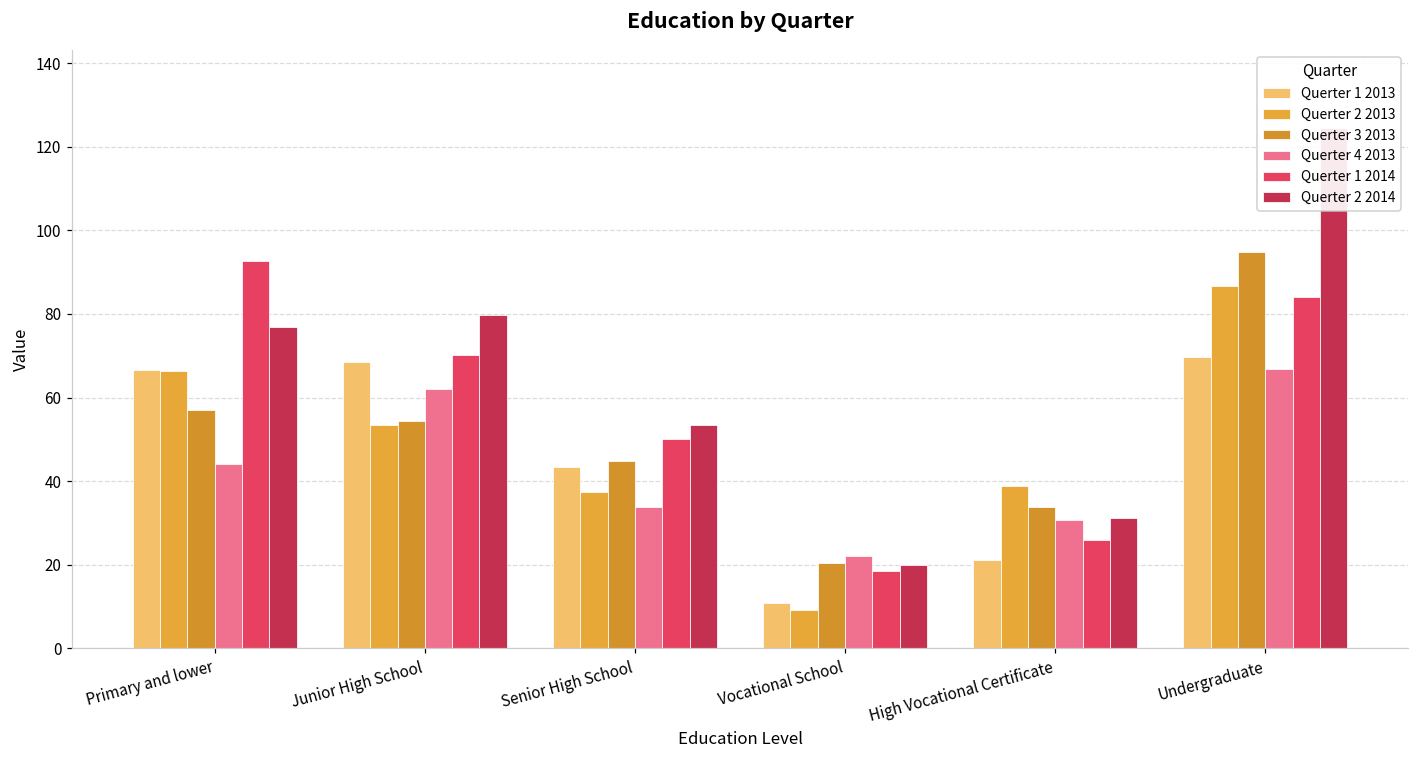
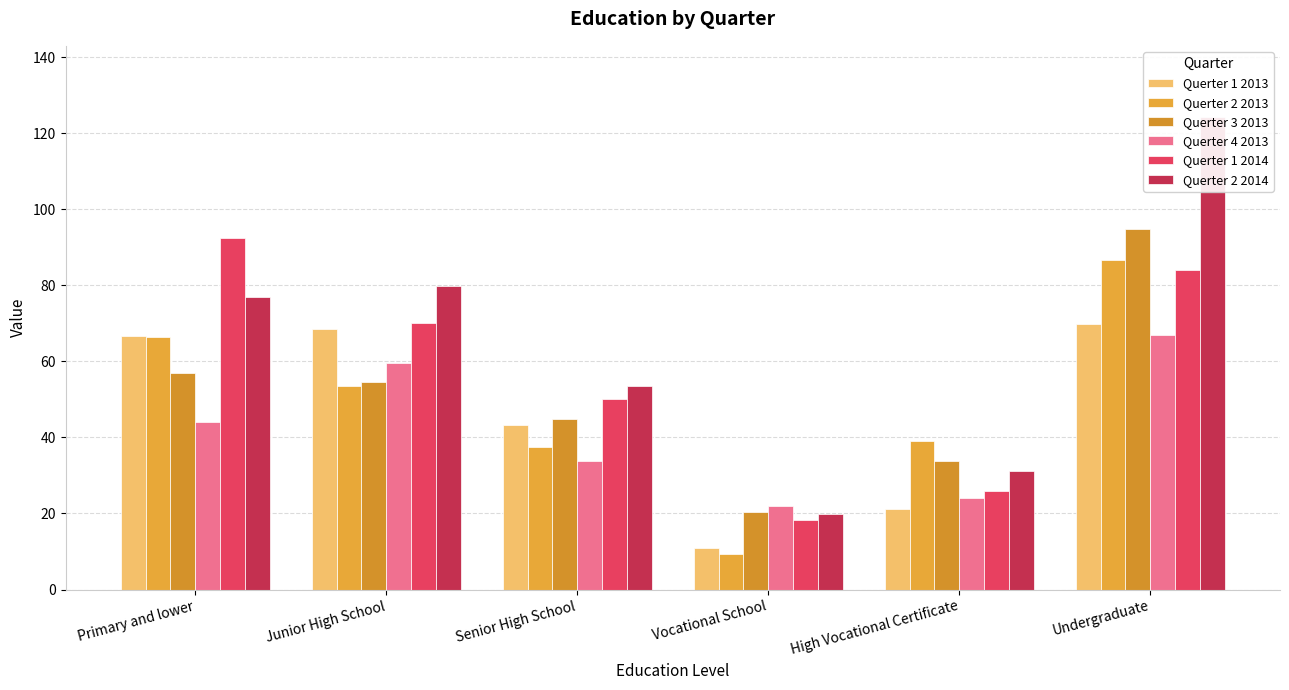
  {
    "Querter 4 2013": {
      "Primary and lower": 44,
-     "Junior High School": 62,
+     "Junior High School": 60,
      "Senior High School": 34,
      "Vocational School": 22,
-     "High Vocational Certificate": 31,
+     "High Vocational Certificate": 24,
      "Undergraduate": 67
    }
  }
